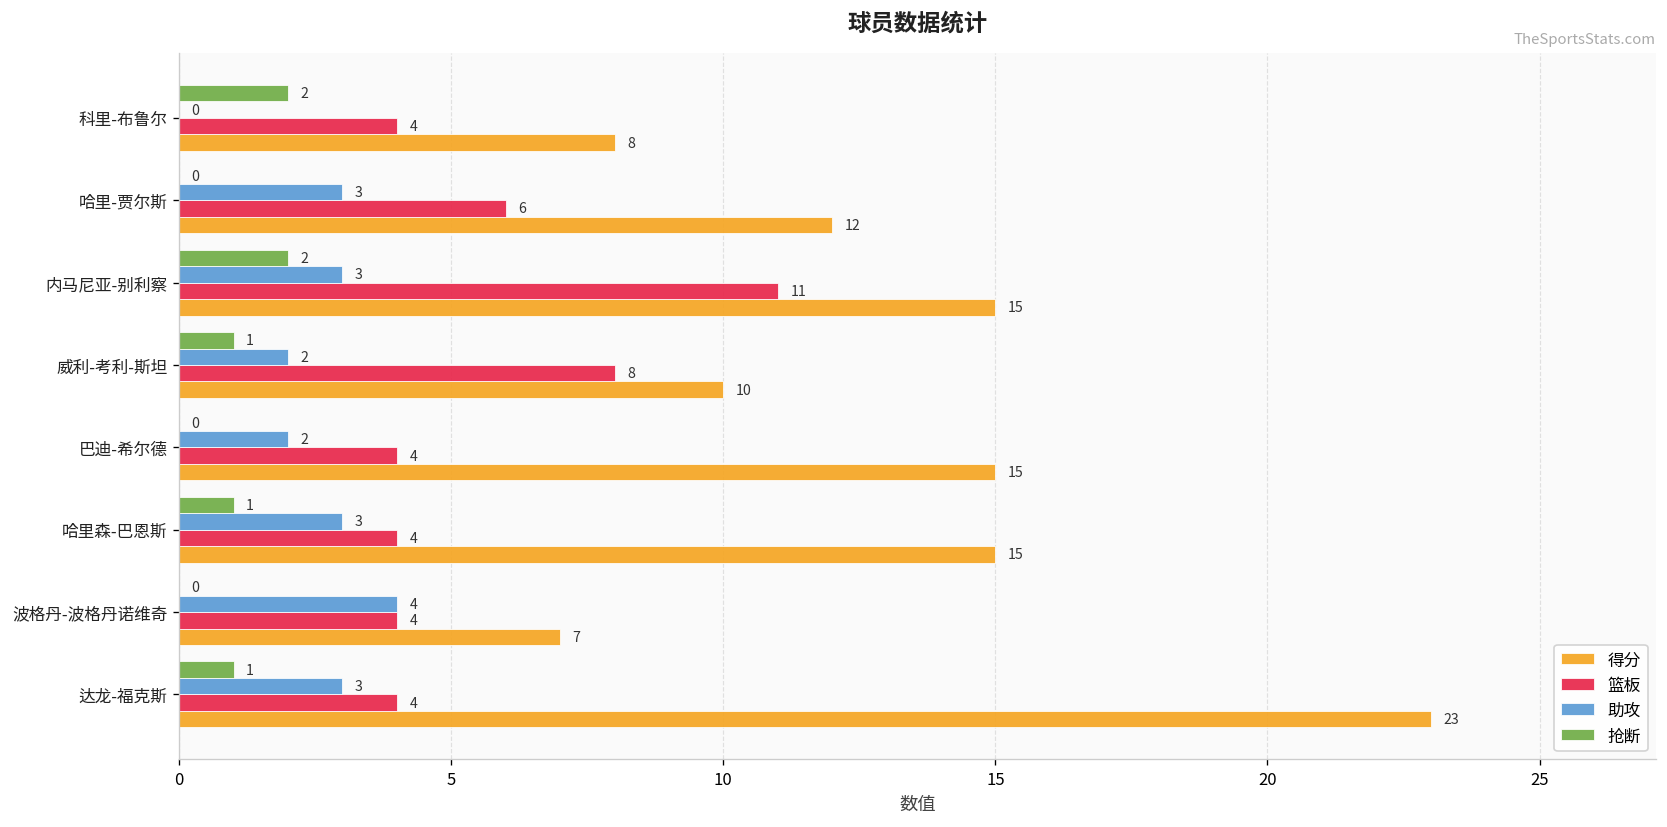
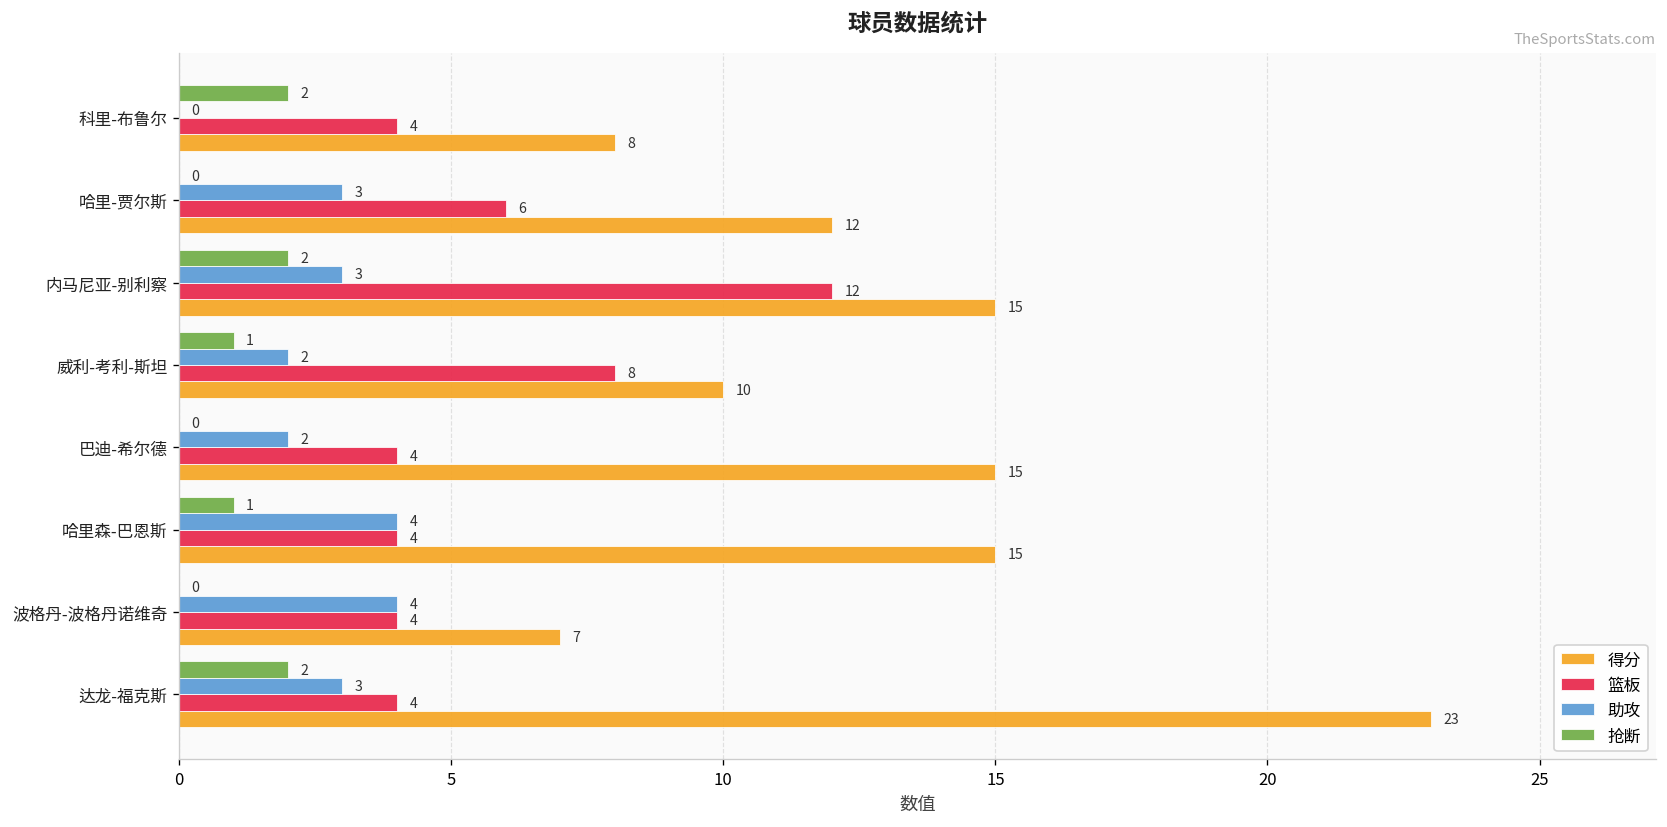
  {
    "得分": {
      "科里-布鲁尔": 8,
      "哈里-贾尔斯": 12,
      "内马尼亚-别利察": 15,
      "威利-考利-斯坦": 10,
      "巴迪-希尔德": 15,
      "哈里森-巴恩斯": 15,
      "波格丹-波格丹诺维奇": 7,
      "达龙-福克斯": 23
    },
    "篮板": {
      "科里-布鲁尔": 4,
      "哈里-贾尔斯": 6,
-     "内马尼亚-别利察": 11,
+     "内马尼亚-别利察": 12,
      "威利-考利-斯坦": 8,
      "巴迪-希尔德": 4,
      "哈里森-巴恩斯": 4,
      "波格丹-波格丹诺维奇": 4,
      "达龙-福克斯": 4
    },
    "助攻": {
      "科里-布鲁尔": 0,
      "哈里-贾尔斯": 3,
      "内马尼亚-别利察": 3,
      "威利-考利-斯坦": 2,
      "巴迪-希尔德": 2,
-     "哈里森-巴恩斯": 3,
+     "哈里森-巴恩斯": 4,
      "波格丹-波格丹诺维奇": 4,
      "达龙-福克斯": 3
    },
    "抢断": {
      "科里-布鲁尔": 2,
      "哈里-贾尔斯": 0,
      "内马尼亚-别利察": 2,
      "威利-考利-斯坦": 1,
      "巴迪-希尔德": 0,
      "哈里森-巴恩斯": 1,
      "波格丹-波格丹诺维奇": 0,
-     "达龙-福克斯": 1
+     "达龙-福克斯": 2
    }
  }
